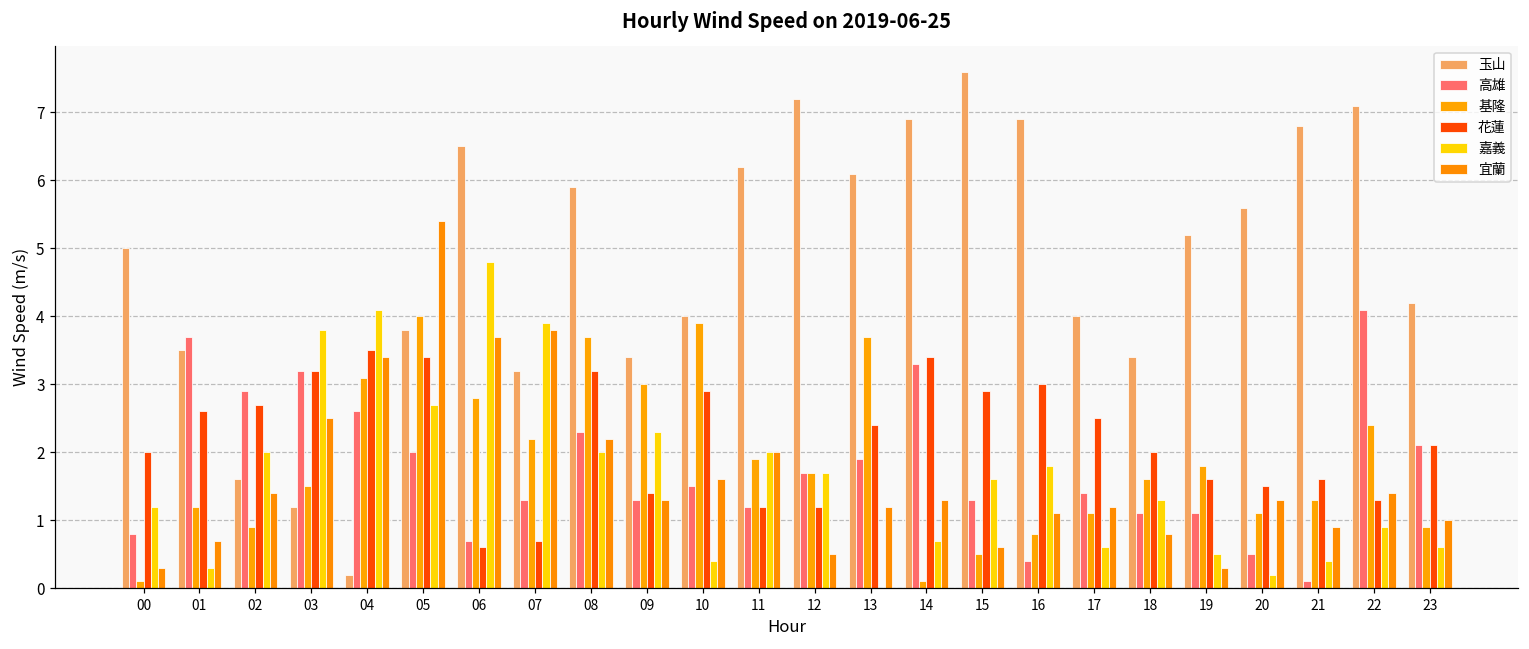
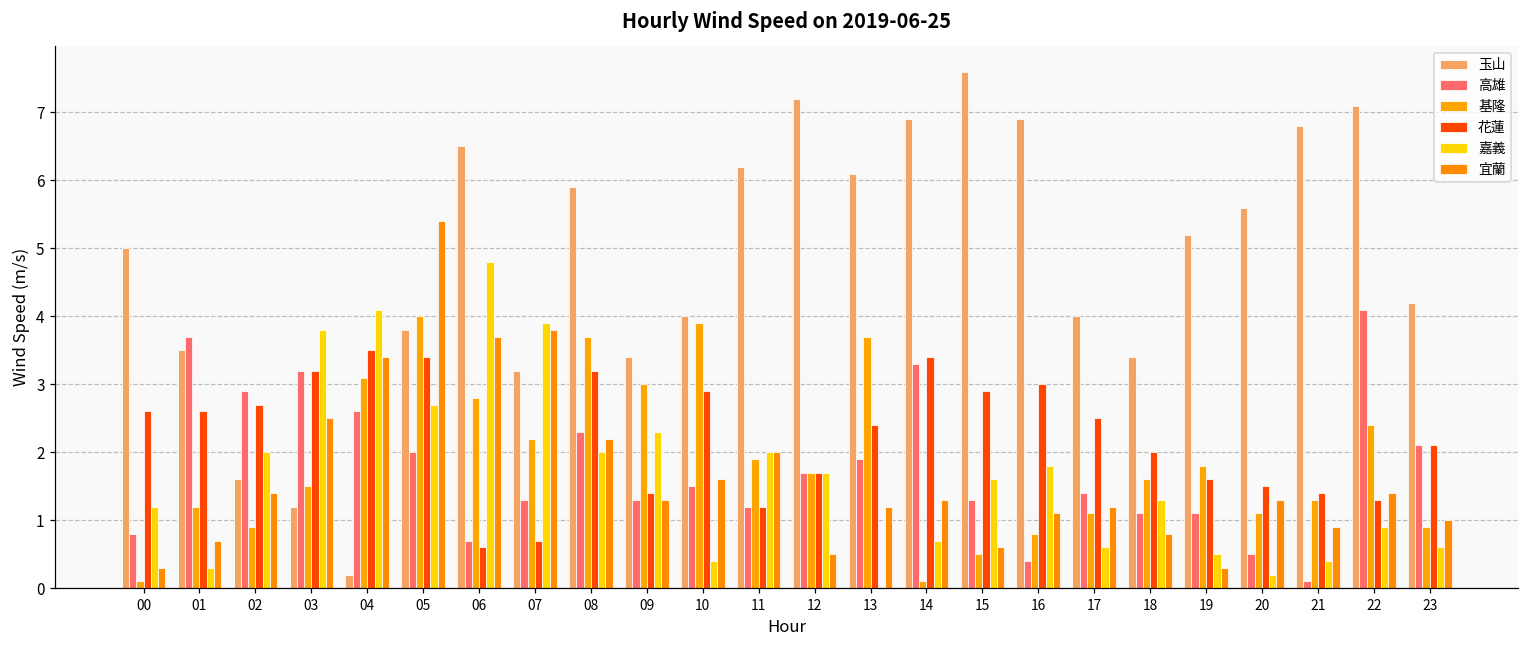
  {
    "花蓮": {
-     "00": 2.0,
+     "00": 2.6,
      "01": 2.6,
      "02": 2.7,
      "03": 3.2,
      "04": 3.5,
      "05": 3.4,
      "06": 0.6,
      "07": 0.7,
      "08": 3.2,
      "09": 1.4,
      "10": 2.9,
      "11": 1.2,
-     "12": 1.2,
+     "12": 1.7,
      "13": 2.4,
      "14": 3.4,
      "15": 2.9,
      "16": 3.0,
      "17": 2.5,
      "18": 2.0,
      "19": 1.6,
      "20": 1.5,
-     "21": 1.6,
+     "21": 1.4,
      "22": 1.3,
      "23": 2.1
    }
  }
